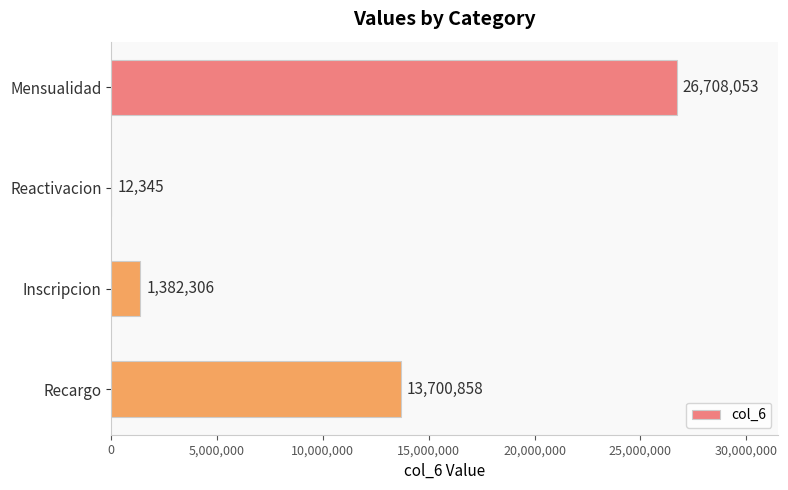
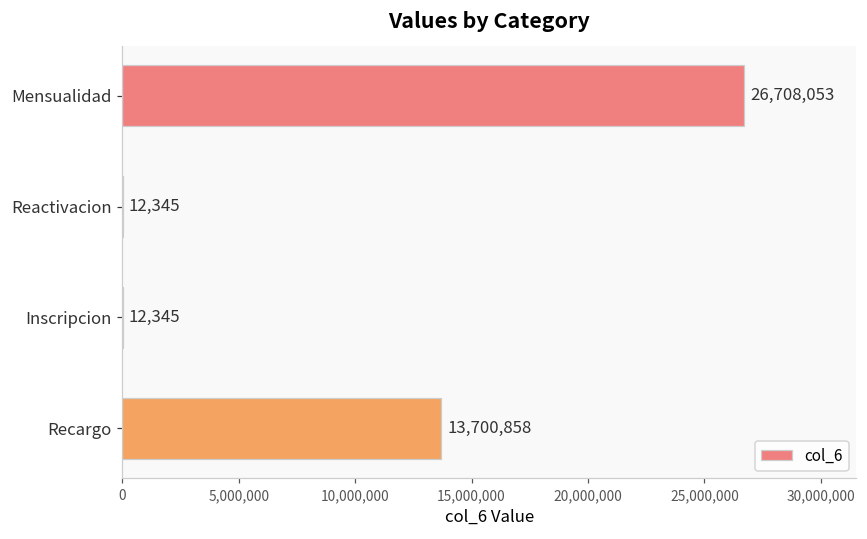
  {
    "Mensualidad": "26,708,053",
    "Reactivacion": "12,345",
-   "Inscripcion": "1,382,306",
+   "Inscripcion": "12,345",
    "Recargo": "13,700,858"
  }
